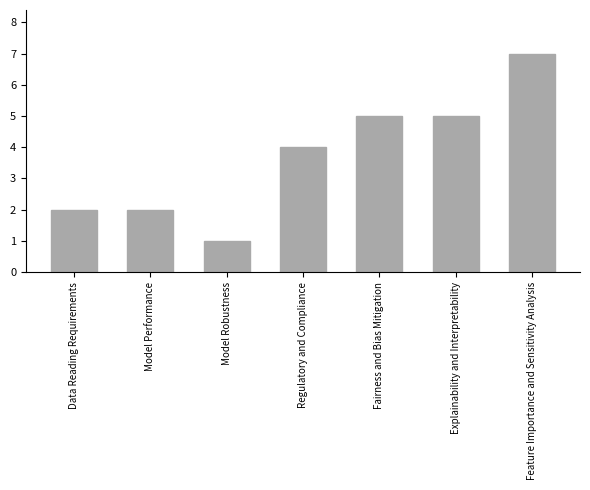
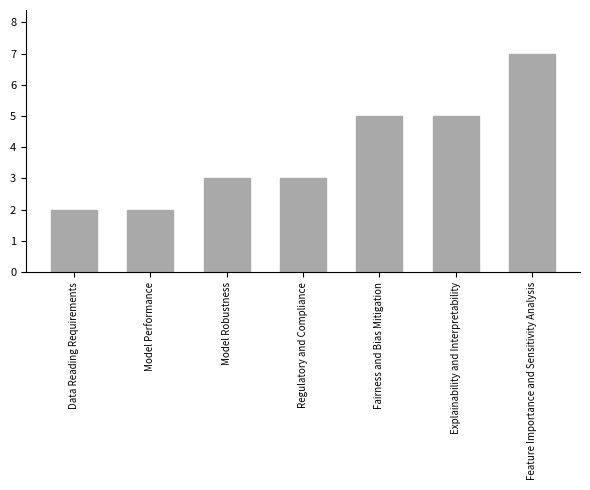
  {
    "Data Reading Requirements": 2,
    "Model Performance": 2,
-   "Model Robustness": 1,
-   "Regulatory and Compliance": 4,
+   "Model Robustness": 3,
+   "Regulatory and Compliance": 3,
    "Fairness and Bias Mitigation": 5,
    "Explainability and Interpretability": 5,
    "Feature Importance and Sensitivity Analysis": 7
  }
